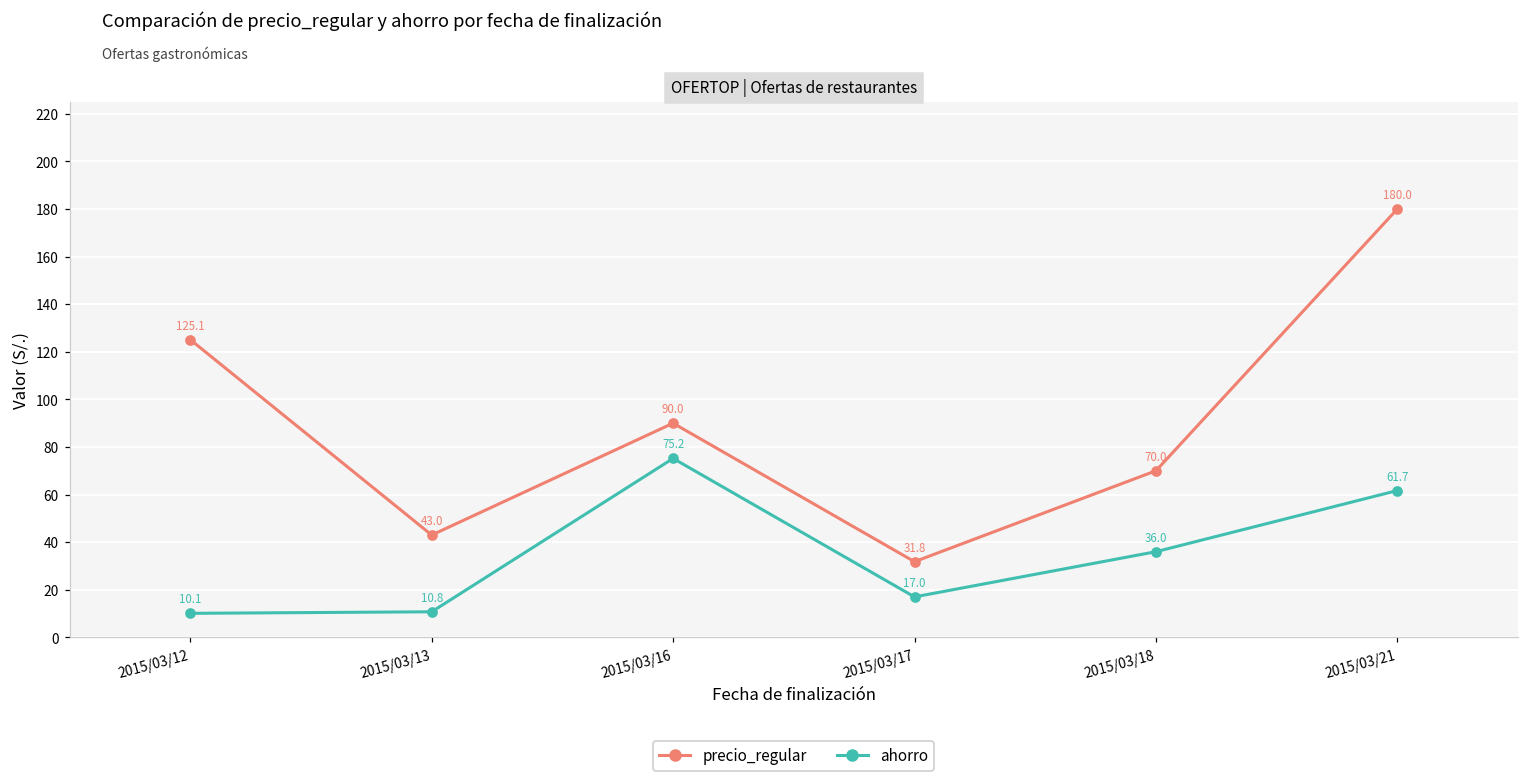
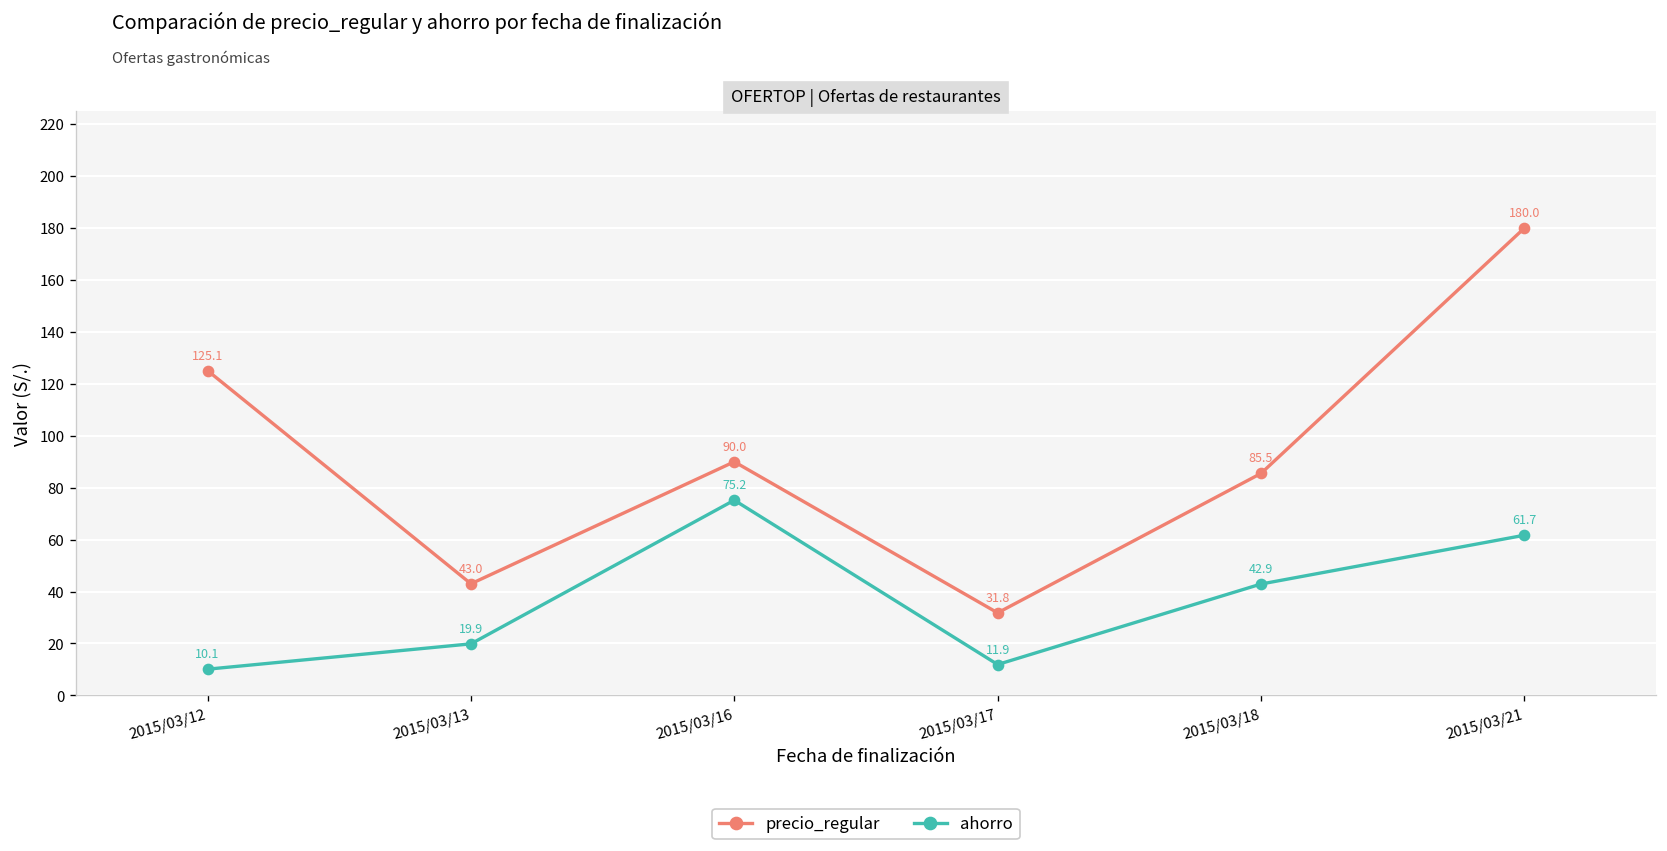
  {
    "precio_regular": {
      "2015/03/12": 125.1,
      "2015/03/13": 43.0,
      "2015/03/16": 90.0,
      "2015/03/17": 31.8,
-     "2015/03/18": 70.0,
+     "2015/03/18": 85.5,
      "2015/03/21": 180.0
    },
    "ahorro": {
      "2015/03/12": 10.1,
-     "2015/03/13": 10.8,
+     "2015/03/13": 19.9,
      "2015/03/16": 75.2,
-     "2015/03/17": 17.0,
-     "2015/03/18": 36.0,
+     "2015/03/17": 11.9,
+     "2015/03/18": 42.9,
      "2015/03/21": 61.7
    }
  }
